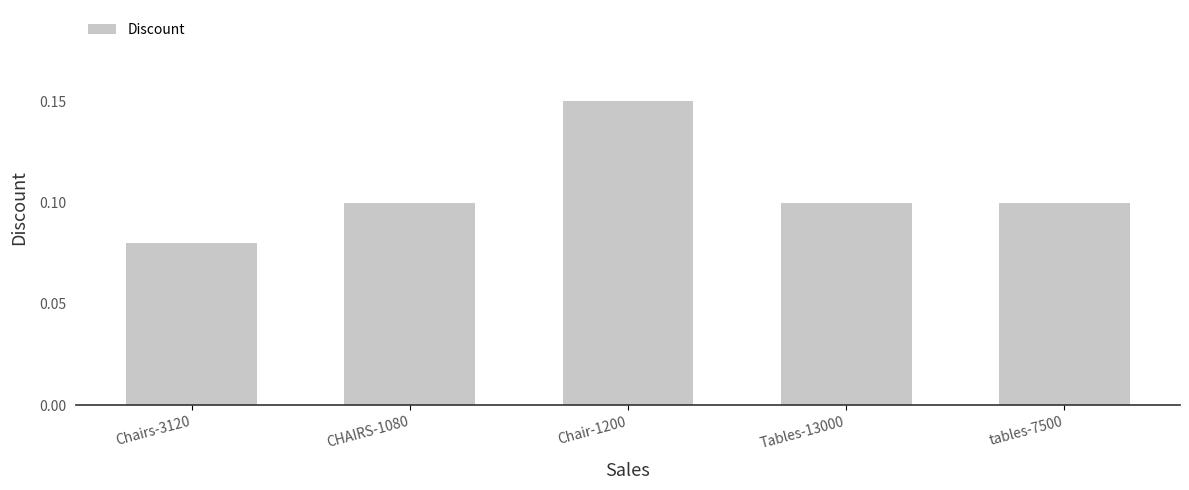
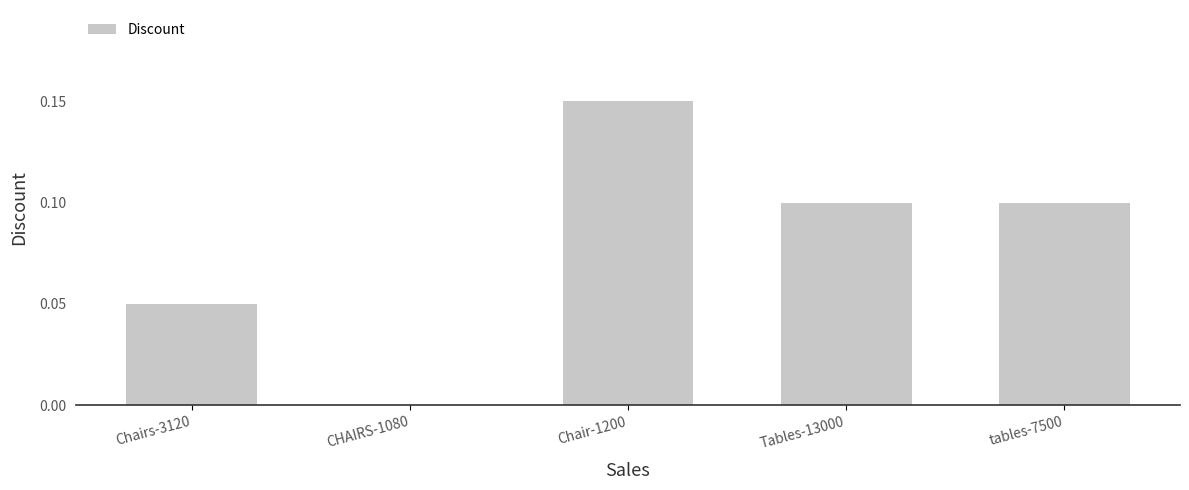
  {
-   "Chairs-3120": 0.08,
-   "CHAIRS-1080": 0.1,
+   "Chairs-3120": 0.05,
+   "CHAIRS-1080": 0.0,
    "Chair-1200": 0.15,
    "Tables-13000": 0.10,
    "tables-7500": 0.10
  }
